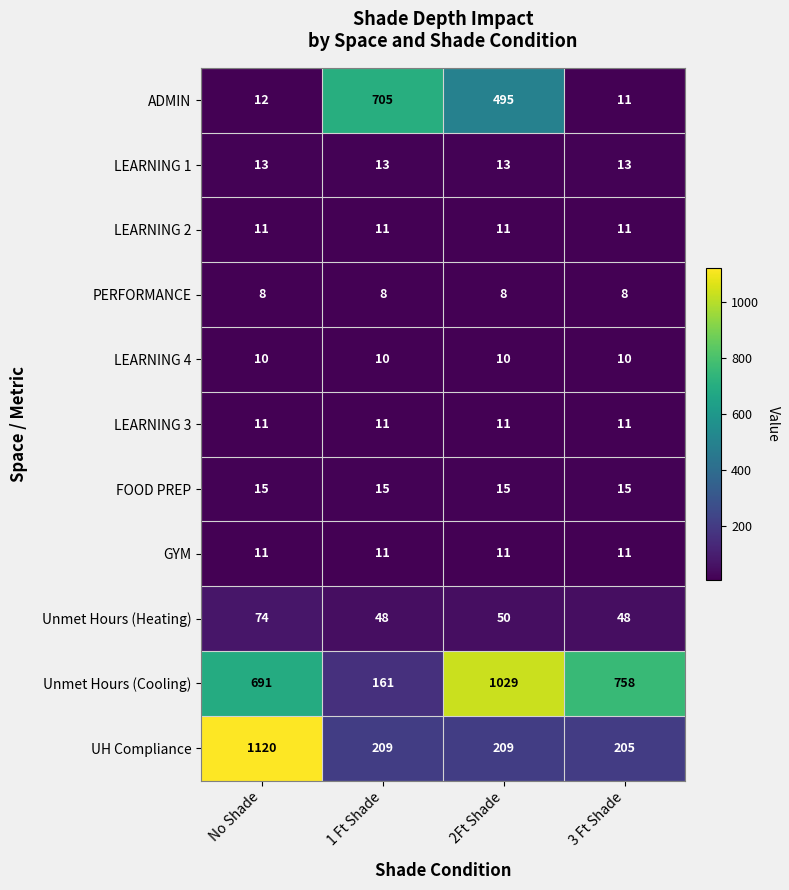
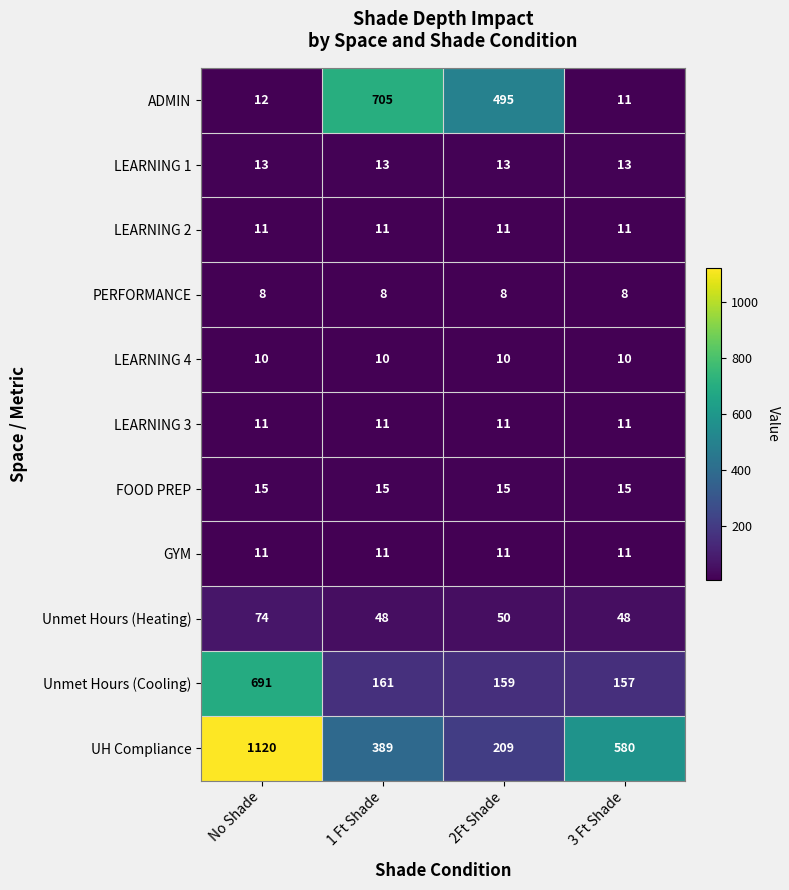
  {
    "ADMIN": {
      "No Shade": 12,
      "1 Ft Shade": 705,
      "2Ft Shade": 495,
      "3 Ft Shade": 11
    },
    "LEARNING 1": {
      "No Shade": 13,
      "1 Ft Shade": 13,
      "2Ft Shade": 13,
      "3 Ft Shade": 13
    },
    "LEARNING 2": {
      "No Shade": 11,
      "1 Ft Shade": 11,
      "2Ft Shade": 11,
      "3 Ft Shade": 11
    },
    "PERFORMANCE": {
      "No Shade": 8,
      "1 Ft Shade": 8,
      "2Ft Shade": 8,
      "3 Ft Shade": 8
    },
    "LEARNING 4": {
      "No Shade": 10,
      "1 Ft Shade": 10,
      "2Ft Shade": 10,
      "3 Ft Shade": 10
    },
    "LEARNING 3": {
      "No Shade": 11,
      "1 Ft Shade": 11,
      "2Ft Shade": 11,
      "3 Ft Shade": 11
    },
    "FOOD PREP": {
      "No Shade": 15,
      "1 Ft Shade": 15,
      "2Ft Shade": 15,
      "3 Ft Shade": 15
    },
    "GYM": {
      "No Shade": 11,
      "1 Ft Shade": 11,
      "2Ft Shade": 11,
      "3 Ft Shade": 11
    },
    "Unmet Hours (Heating)": {
      "No Shade": 74,
      "1 Ft Shade": 48,
      "2Ft Shade": 50,
      "3 Ft Shade": 48
    },
    "Unmet Hours (Cooling)": {
      "No Shade": 691,
      "1 Ft Shade": 161,
-     "2Ft Shade": 1029,
-     "3 Ft Shade": 758
+     "2Ft Shade": 159,
+     "3 Ft Shade": 157
    },
    "UH Compliance": {
      "No Shade": 1120,
-     "1 Ft Shade": 209,
+     "1 Ft Shade": 389,
      "2Ft Shade": 209,
-     "3 Ft Shade": 205
+     "3 Ft Shade": 580
    }
  }
